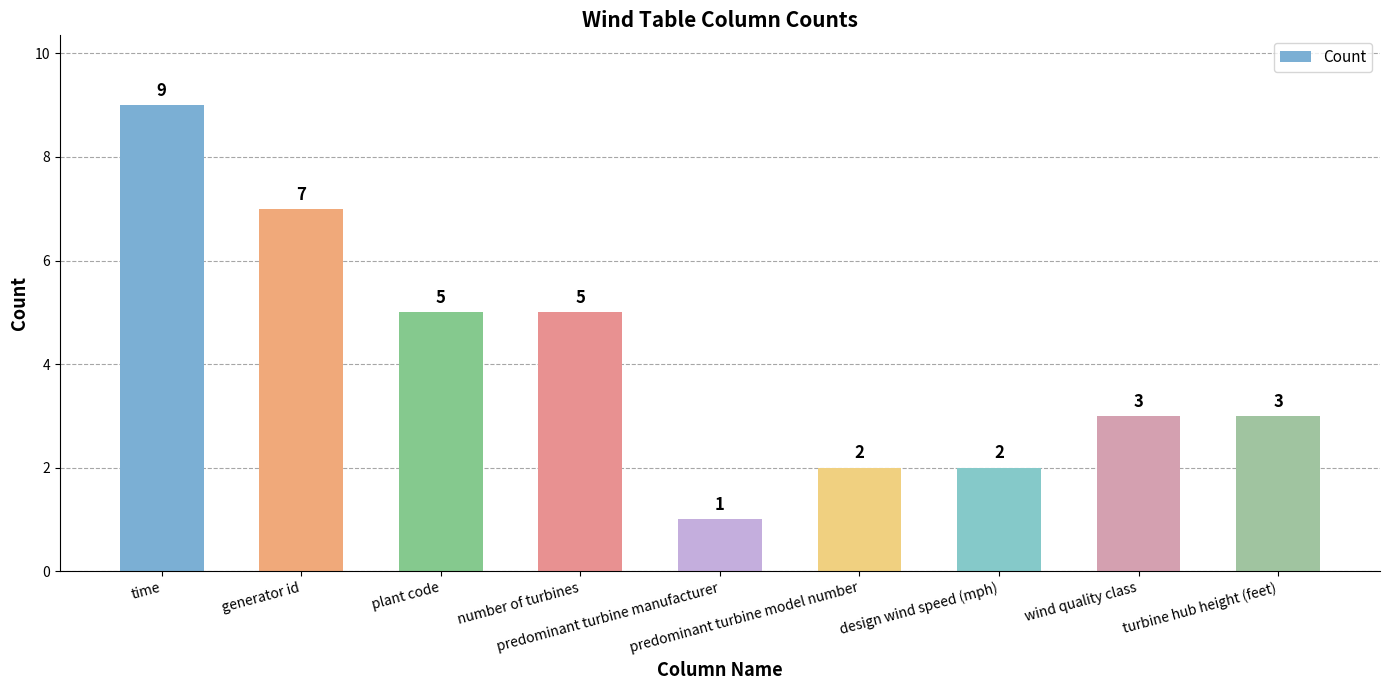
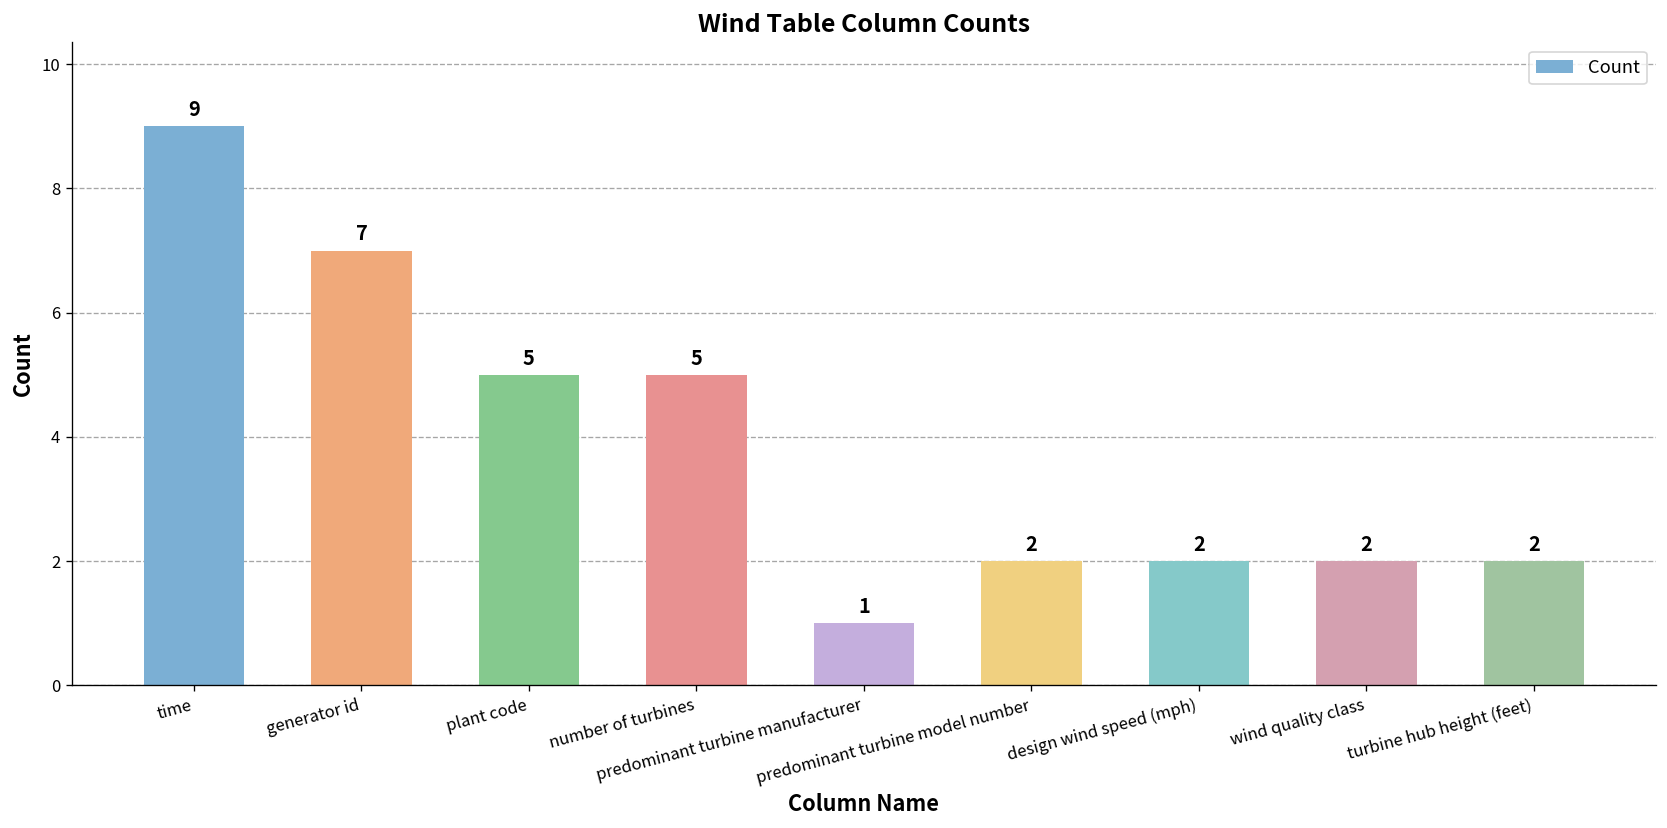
  {
    "time": 9,
    "generator id": 7,
    "plant code": 5,
    "number of turbines": 5,
    "predominant turbine manufacturer": 1,
    "predominant turbine model number": 2,
    "design wind speed (mph)": 2,
-   "wind quality class": 3,
-   "turbine hub height (feet)": 3
+   "wind quality class": 2,
+   "turbine hub height (feet)": 2
  }
